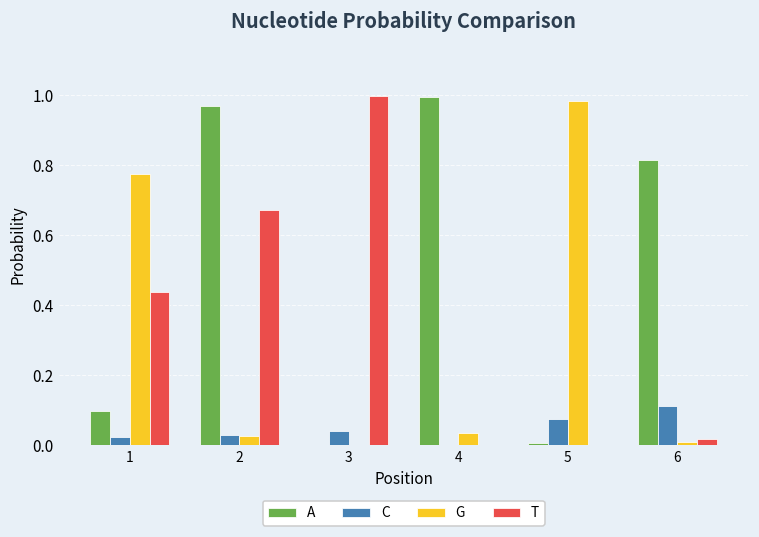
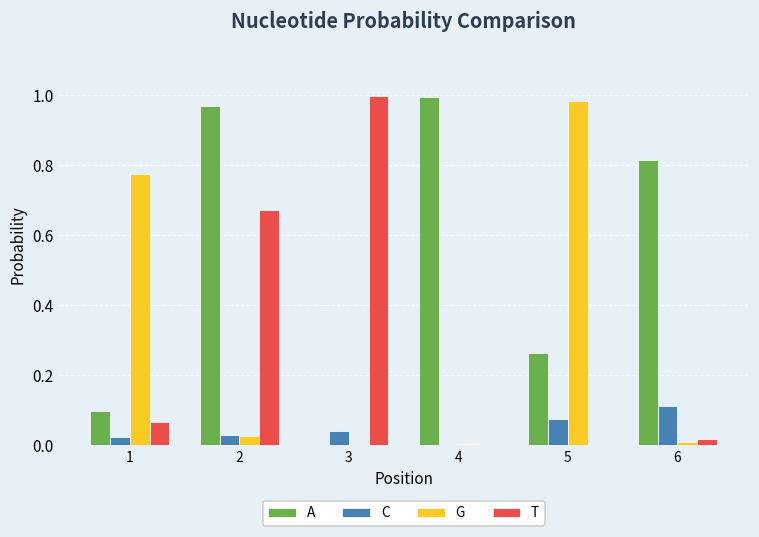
  {
    "A": {
      "1": 0.10,
      "2": 0.97,
      "4": 0.99,
-     "5": 0.01,
+     "5": 0.26,
      "6": 0.82
    },
    "C": {
      "1": 0.02,
      "2": 0.03,
      "3": 0.04,
      "5": 0.07,
      "6": 0.11
    },
    "G": {
      "1": 0.77,
      "2": 0.03,
-     "4": 0.04,
+     "4": 0.00,
      "5": 0.98,
      "6": 0.01
    },
    "T": {
-     "1": 0.44,
+     "1": 0.07,
      "2": 0.67,
      "3": 1.00,
      "6": 0.02
    }
  }
